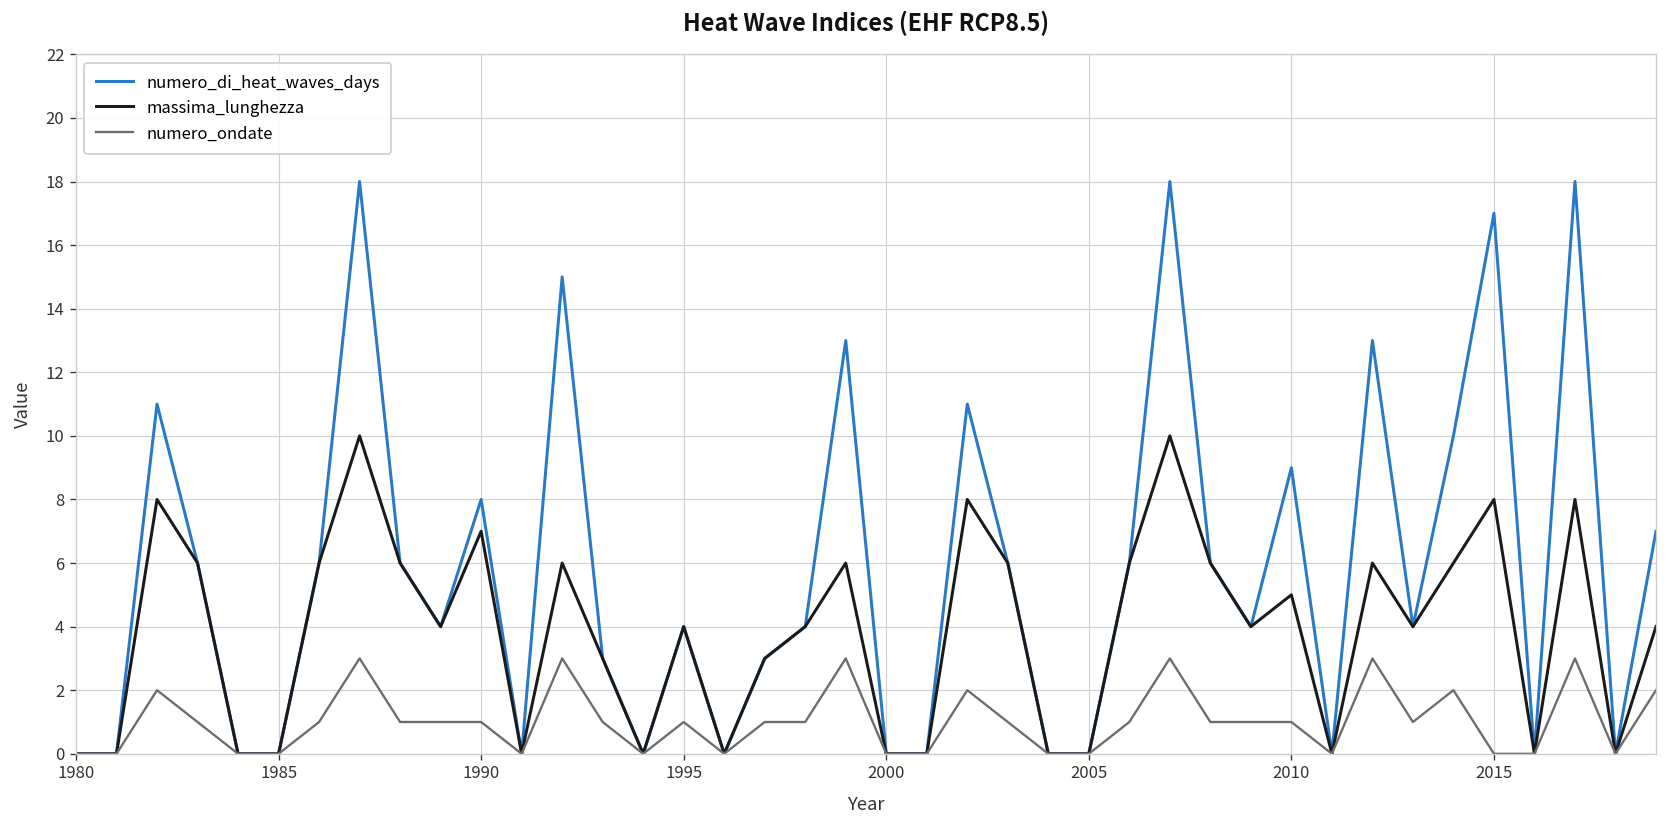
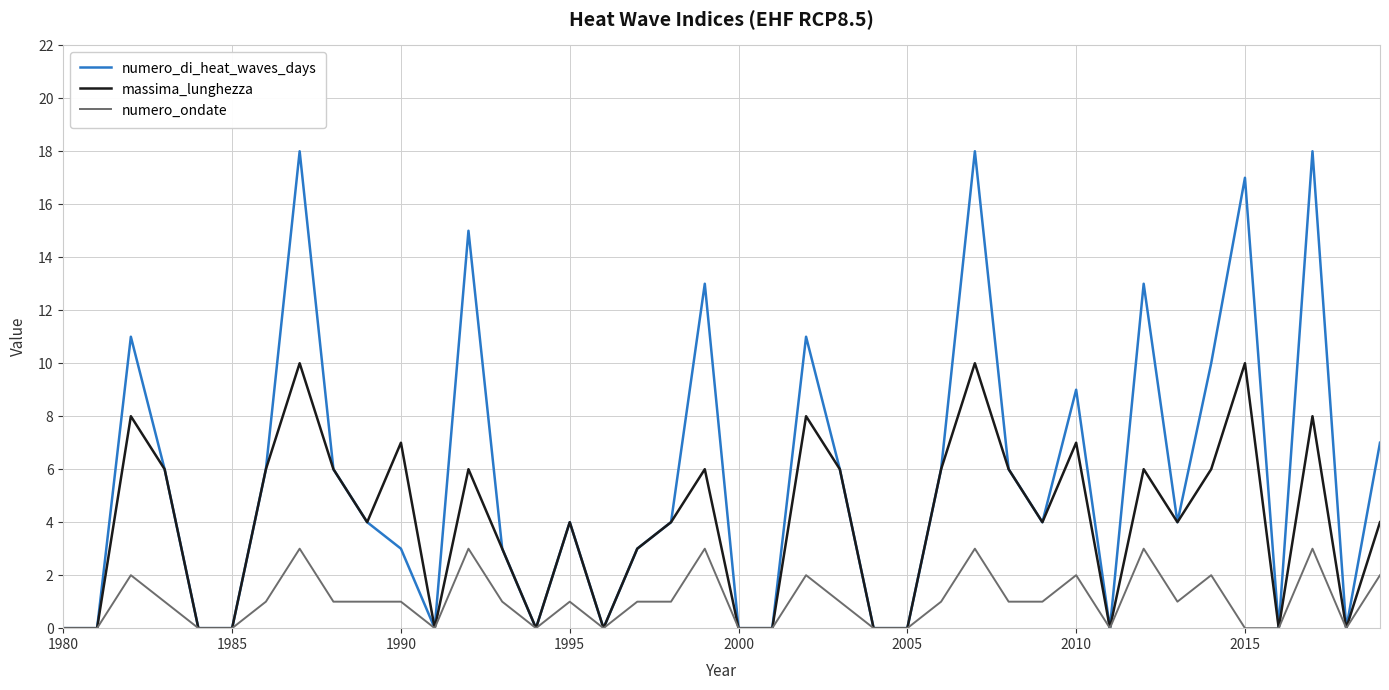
  {
    "numero_di_heat_waves_days": {
-     "1990": 8,
+     "1990": 3,
      "2010": 9,
      "2015": 17
    },
    "massima_lunghezza": {
      "1990": 7,
-     "2010": 5,
-     "2015": 8
+     "2010": 7,
+     "2015": 10
    },
    "numero_ondate": {
      "1990": 1,
      "1995": 1,
-     "2010": 1,
+     "2010": 2,
      "2015": 0
    }
  }
